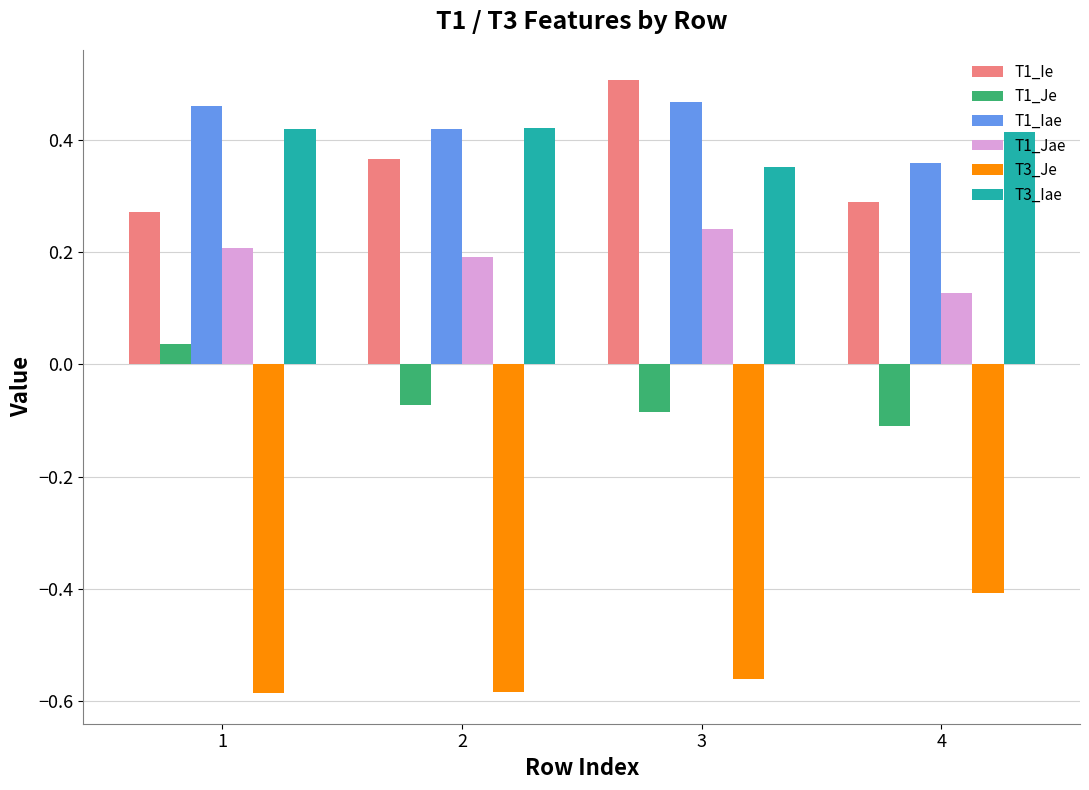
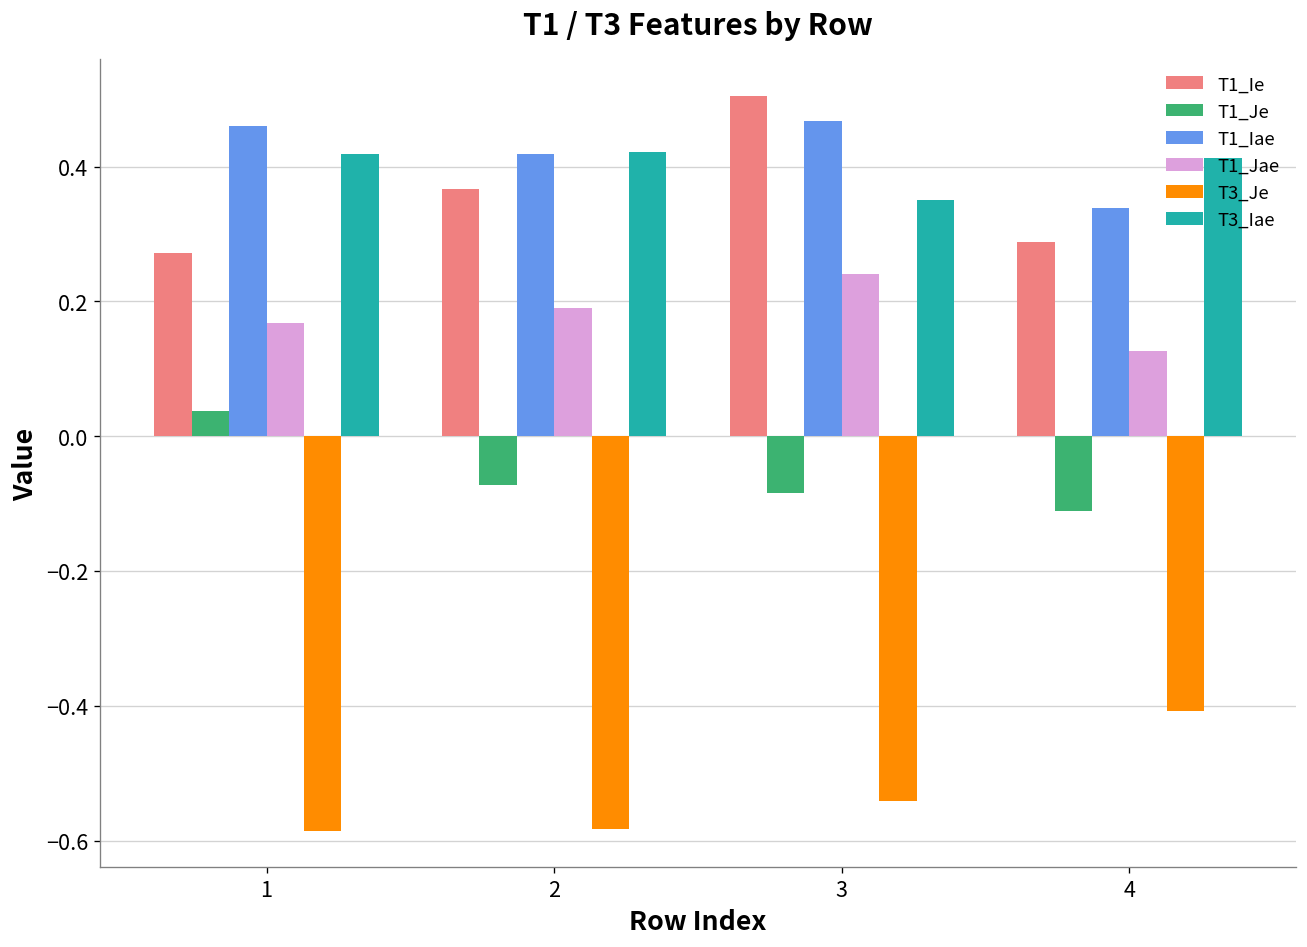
  {
    "T1_Ie": {
      "1": 0.27,
      "2": 0.37,
      "3": 0.51,
      "4": 0.29
    },
    "T1_Je": {
      "1": 0.04,
      "2": -0.07,
      "3": -0.08,
      "4": -0.11
    },
    "T1_Iae": {
      "1": 0.46,
      "2": 0.42,
      "3": 0.47,
-     "4": 0.36
+     "4": 0.34
    },
    "T1_Jae": {
-     "1": 0.21,
+     "1": 0.17,
      "2": 0.19,
      "3": 0.24,
      "4": 0.13
    },
    "T3_Je": {
      "1": -0.59,
      "2": -0.58,
-     "3": -0.56,
+     "3": -0.54,
      "4": -0.41
    },
    "T3_Iae": {
      "1": 0.42,
      "2": 0.42,
      "3": 0.35,
      "4": 0.41
    }
  }
